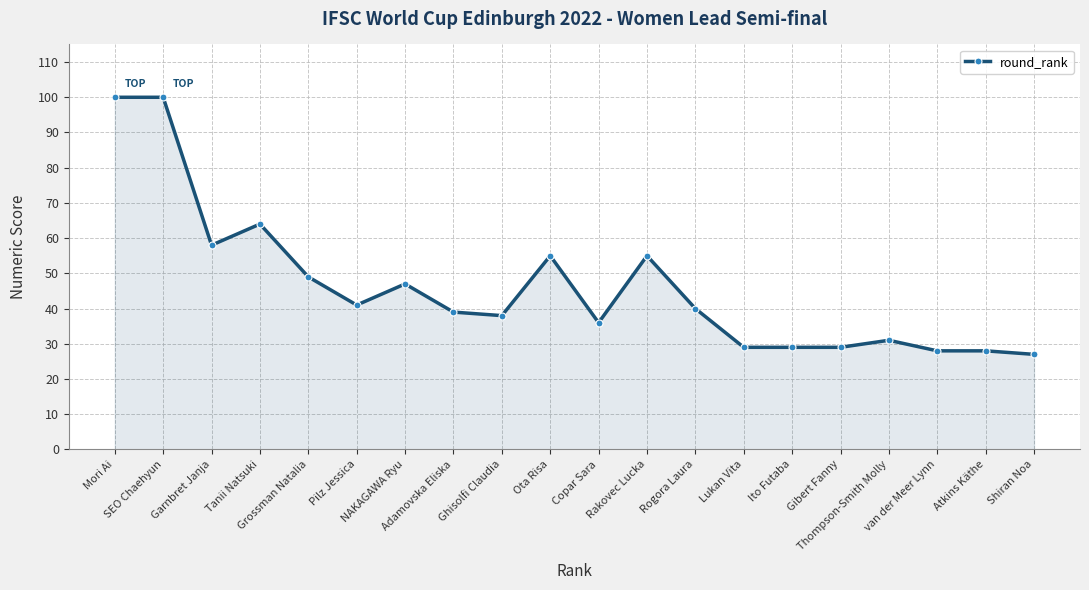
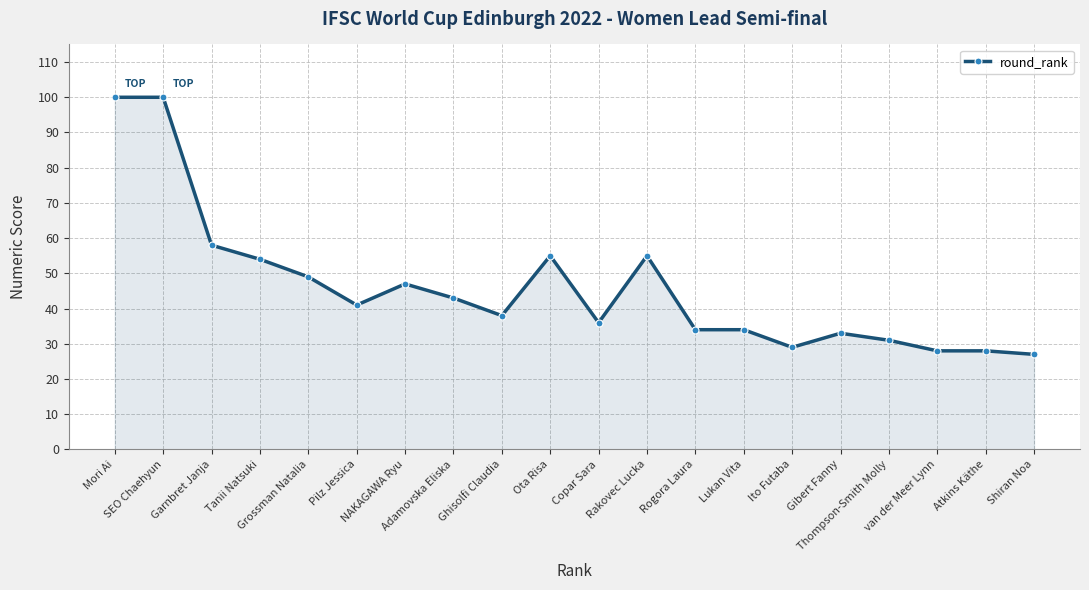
  {
    "Mori Ai": 100,
    "SEO Chaehyun": 100,
    "Garnbret Janja": 58,
-   "Tanii Natsuki": 64,
+   "Tanii Natsuki": 54,
    "Grossman Natalia": 49,
    "Pilz Jessica": 41,
    "NAKAGAWA Ryu": 47,
-   "Adamovska Eliska": 39,
+   "Adamovska Eliska": 43,
    "Ghisolfi Claudia": 38,
    "Ota Risa": 55,
    "Copar Sara": 36,
    "Rakovec Lucka": 55,
-   "Rogora Laura": 40,
-   "Lukan Vita": 29,
+   "Rogora Laura": 34,
+   "Lukan Vita": 34,
    "Ito Futaba": 29,
-   "Gibert Fanny": 29,
+   "Gibert Fanny": 33,
    "Thompson-Smith Molly": 31,
    "van der Meer Lynn": 28,
    "Atkins Käthe": 28,
    "Shiran Noa": 27
  }
